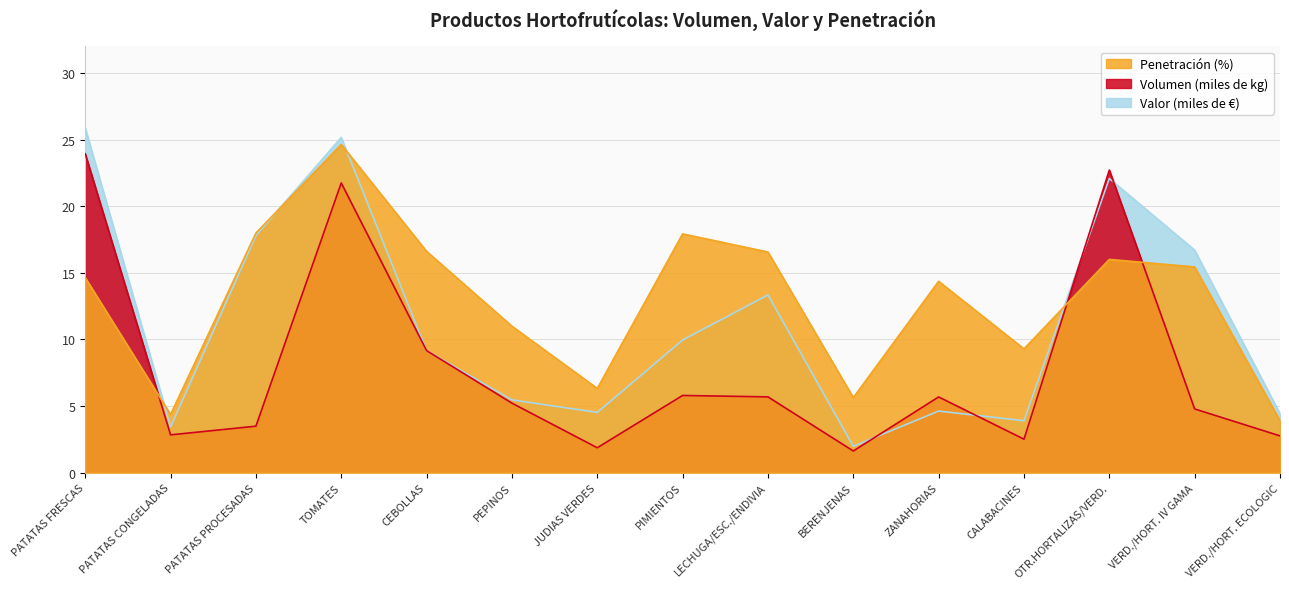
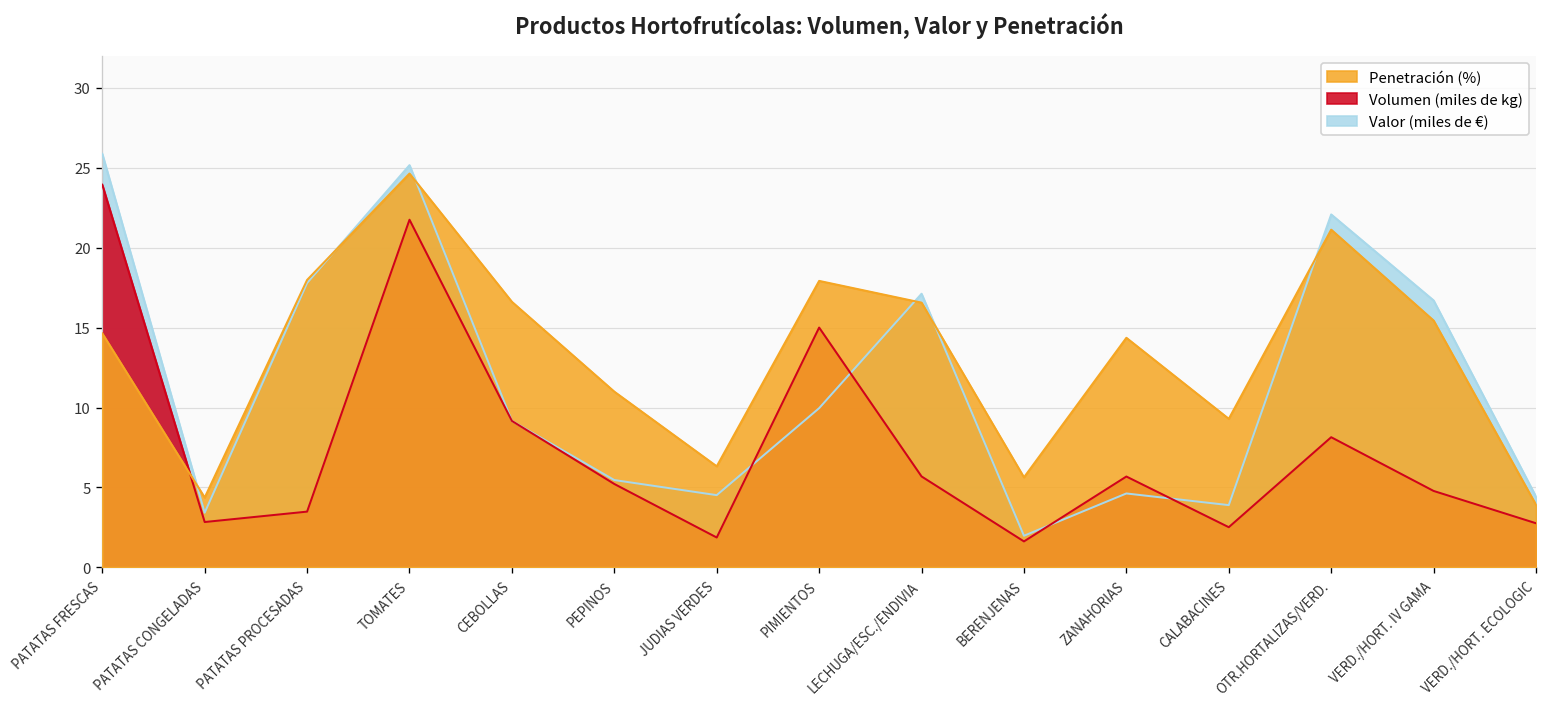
  {
    "Penetración (%)": {
      "PATATAS FRESCAS": 14.6,
      "PATATAS CONGELADAS": 4.4,
      "PATATAS PROCESADAS": 18.0,
      "TOMATES": 24.6,
      "CEBOLLAS": 16.6,
      "PEPINOS": 11.0,
      "JUDIAS VERDES": 6.3,
      "PIMIENTOS": 17.9,
      "LECHUGA/ESC./ENDIVIA": 16.6,
      "BERENJENAS": 5.6,
      "ZANAHORIAS": 14.4,
      "CALABACINES": 9.3,
-     "OTR.HORTALIZAS/VERD.": 16.0,
+     "OTR.HORTALIZAS/VERD.": 21.1,
      "VERD./HORT. IV GAMA": 15.4,
      "VERD./HORT. ECOLOGIC": 3.9
    },
    "Volumen (miles de kg)": {
      "PATATAS FRESCAS": 23.9,
      "PATATAS CONGELADAS": 2.8,
      "PATATAS PROCESADAS": 3.5,
      "TOMATES": 21.8,
      "PEPINOS": 5.2,
      "JUDIAS VERDES": 1.9,
-     "PIMIENTOS": 5.8,
+     "PIMIENTOS": 15.0,
      "LECHUGA/ESC./ENDIVIA": 5.7,
      "BERENJENAS": 1.6,
      "ZANAHORIAS": 5.7,
      "CALABACINES": 2.5,
-     "OTR.HORTALIZAS/VERD.": 22.7,
+     "OTR.HORTALIZAS/VERD.": 8.1,
      "VERD./HORT. IV GAMA": 4.8,
      "VERD./HORT. ECOLOGIC": 2.8
    },
    "Valor (miles de €)": {
      "PATATAS FRESCAS": 25.9,
      "PATATAS CONGELADAS": 3.4,
      "PATATAS PROCESADAS": 17.8,
      "TOMATES": 25.2,
      "PEPINOS": 5.5,
      "JUDIAS VERDES": 4.5,
      "PIMIENTOS": 10.0,
-     "LECHUGA/ESC./ENDIVIA": 13.3,
+     "LECHUGA/ESC./ENDIVIA": 17.1,
      "BERENJENAS": 2.0,
      "ZANAHORIAS": 4.6,
      "CALABACINES": 3.9,
      "OTR.HORTALIZAS/VERD.": 22.1,
      "VERD./HORT. IV GAMA": 16.7,
      "VERD./HORT. ECOLOGIC": 4.4
    }
  }
